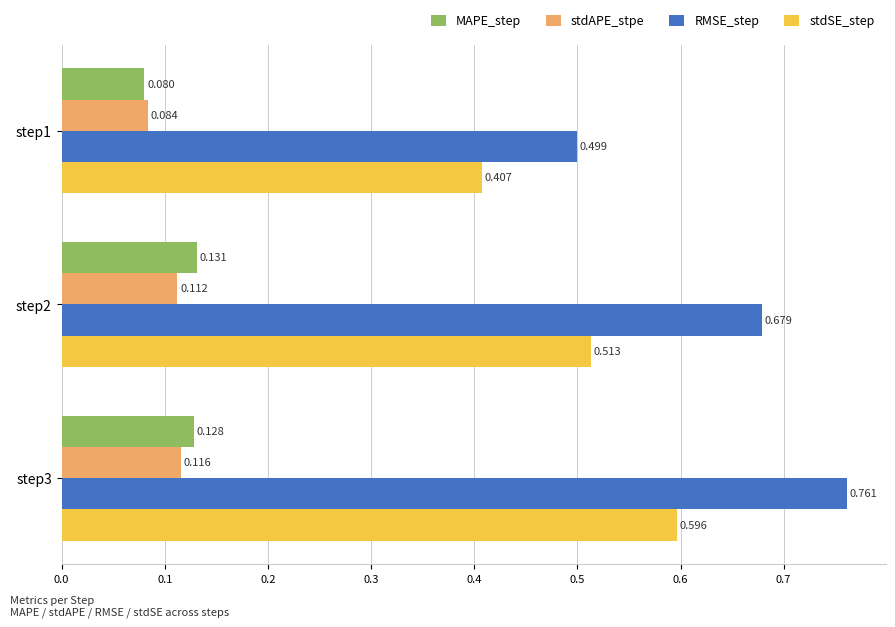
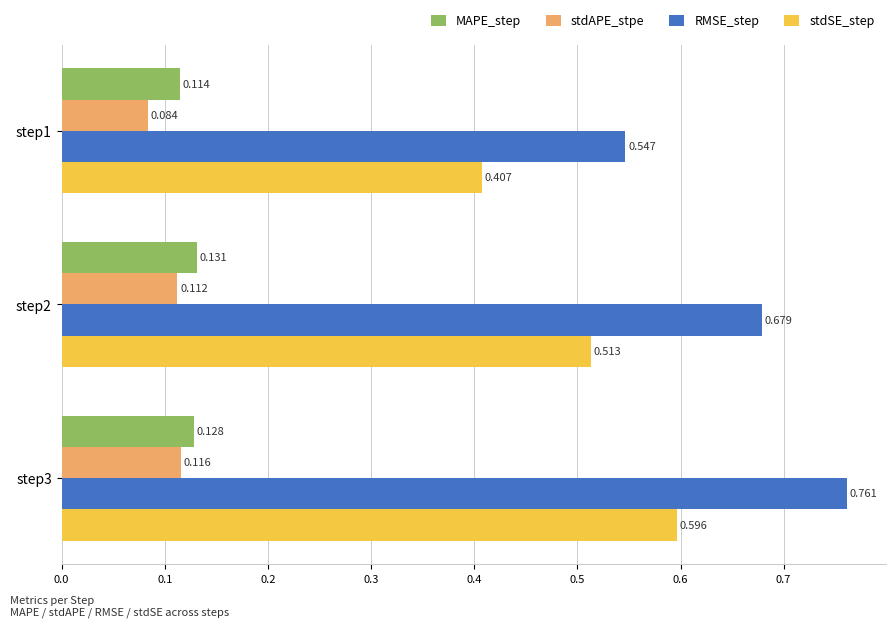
  {
    "MAPE_step": {
-     "step1": 0.080,
+     "step1": 0.114,
      "step2": 0.131,
      "step3": 0.128
    },
    "RMSE_step": {
-     "step1": 0.499,
+     "step1": 0.547,
      "step2": 0.679,
      "step3": 0.761
    }
  }
